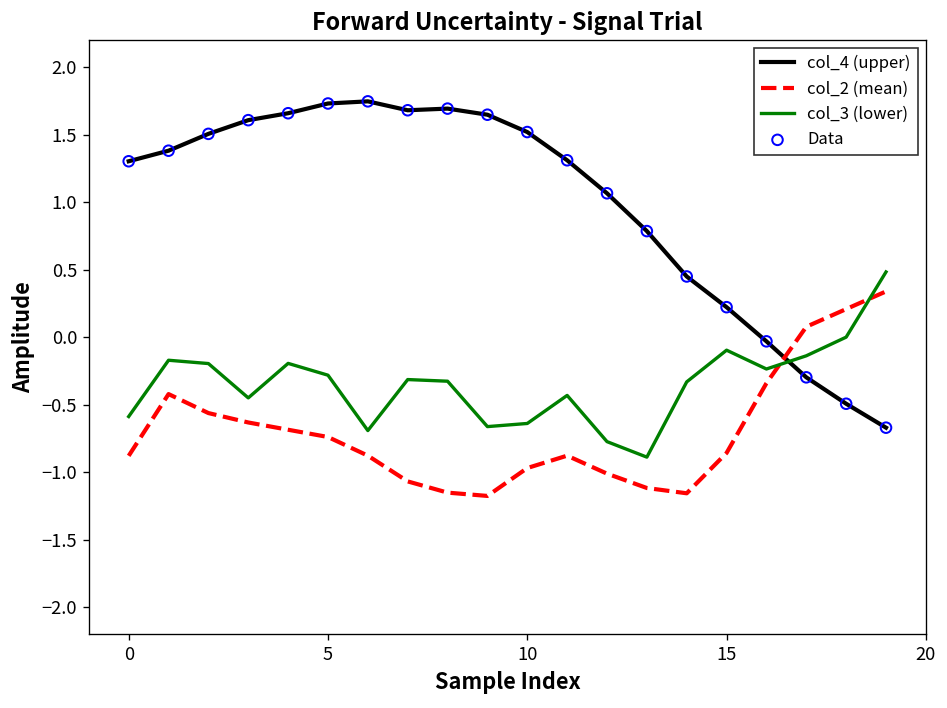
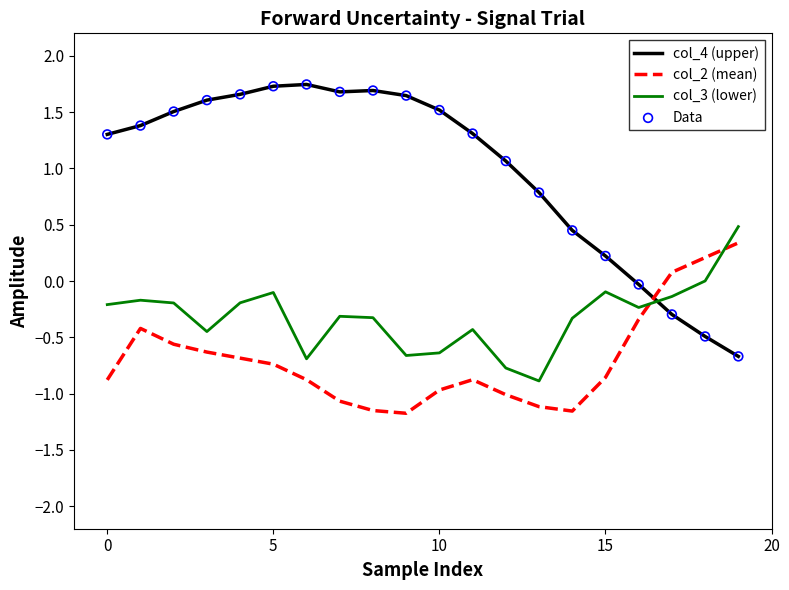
  {
    "col_2 (mean)": {
      "0": -0.88,
      "5": -0.74,
      "10": -0.97,
      "15": -0.86
    },
    "col_3 (lower)": {
-     "0": -0.59,
-     "5": -0.28,
+     "0": -0.21,
+     "5": -0.10,
      "10": -0.64,
      "15": -0.10
    }
  }
